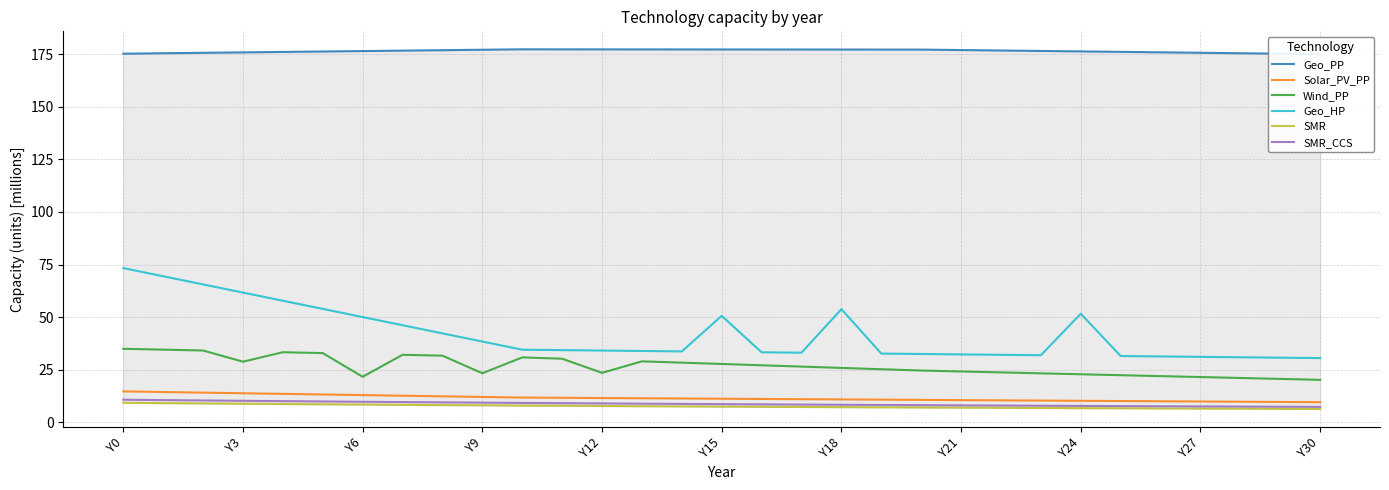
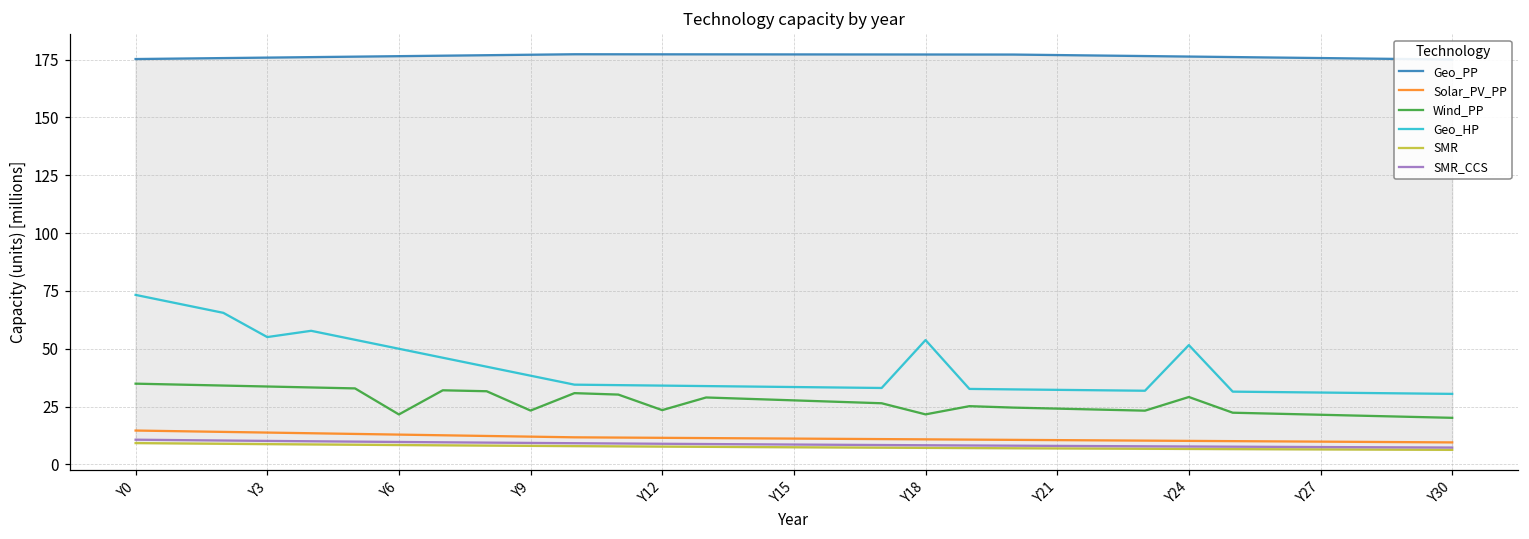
  {
    "Geo_PP": {
      "Y0": 175,
      "Y3": 176,
      "Y6": 177,
      "Y9": 177,
      "Y12": 177,
      "Y15": 177,
      "Y18": 177,
      "Y21": 177,
      "Y24": 176,
      "Y27": 176
    },
    "Solar_PV_PP": {
      "Y0": 15,
      "Y3": 14,
      "Y6": 13,
      "Y9": 12,
      "Y12": 12,
      "Y15": 11,
      "Y18": 11,
      "Y21": 11,
      "Y24": 10,
      "Y27": 10,
      "Y30": 10
    },
    "Wind_PP": {
      "Y0": 35,
-     "Y3": 29,
+     "Y3": 34,
      "Y6": 22,
      "Y9": 23,
      "Y12": 23,
      "Y15": 28,
-     "Y18": 26,
+     "Y18": 22,
      "Y21": 24,
-     "Y24": 23,
+     "Y24": 29,
      "Y27": 21,
      "Y30": 20
    },
    "Geo_HP": {
      "Y0": 73,
-     "Y3": 62,
+     "Y3": 55,
      "Y6": 50,
      "Y9": 38,
      "Y12": 34,
-     "Y15": 51,
+     "Y15": 33,
      "Y18": 54,
      "Y21": 32,
      "Y24": 52,
      "Y27": 31,
      "Y30": 31
    },
    "SMR": {
      "Y0": 9,
      "Y3": 9,
      "Y6": 8,
      "Y9": 8,
      "Y12": 8
    },
    "SMR_CCS": {
      "Y0": 11,
      "Y3": 10,
      "Y6": 10,
      "Y9": 9,
      "Y12": 9
    }
  }
